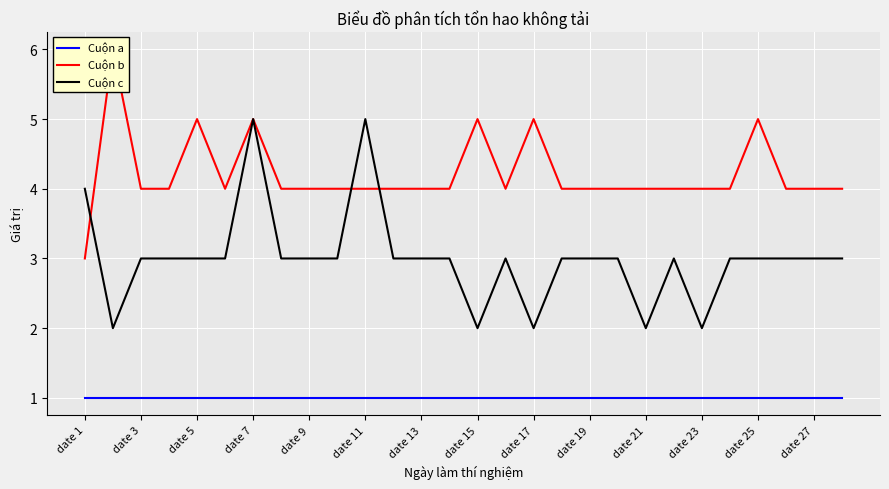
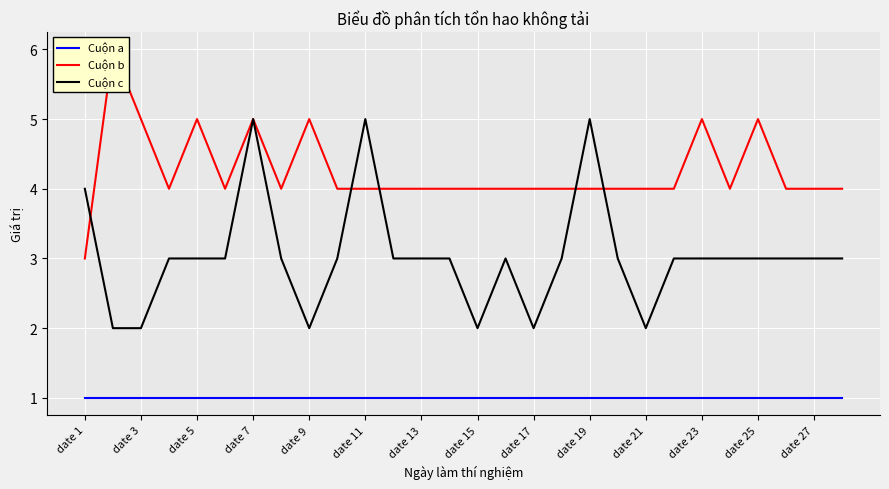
  {
    "Cuộn a": {
      "date 1": 1,
      "date 3": 1,
      "date 5": 1,
      "date 7": 1,
      "date 9": 1,
      "date 11": 1,
      "date 13": 1,
      "date 15": 1,
      "date 17": 1,
      "date 19": 1,
      "date 21": 1,
      "date 23": 1,
      "date 25": 1,
      "date 27": 1
    },
    "Cuộn b": {
      "date 1": 3,
-     "date 3": 4,
+     "date 3": 5,
      "date 5": 5,
-     "date 9": 4,
+     "date 9": 5,
      "date 11": 4,
      "date 13": 4,
-     "date 15": 5,
-     "date 17": 5,
+     "date 15": 4,
+     "date 17": 4,
      "date 19": 4,
      "date 21": 4,
-     "date 23": 4,
+     "date 23": 5,
      "date 25": 5,
      "date 27": 4
    },
    "Cuộn c": {
      "date 1": 4,
-     "date 3": 3,
+     "date 3": 2,
      "date 5": 3,
-     "date 9": 3,
+     "date 9": 2,
      "date 11": 5,
      "date 13": 3,
      "date 15": 2,
      "date 17": 2,
-     "date 19": 3,
+     "date 19": 5,
      "date 21": 2,
-     "date 23": 2,
+     "date 23": 3,
      "date 25": 3,
      "date 27": 3
    }
  }
